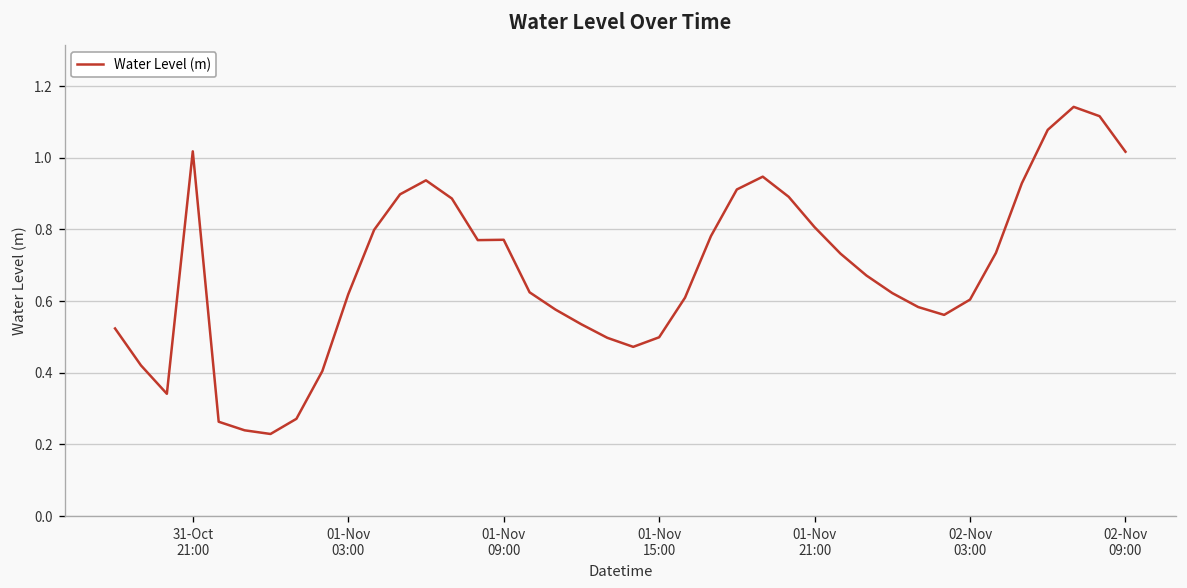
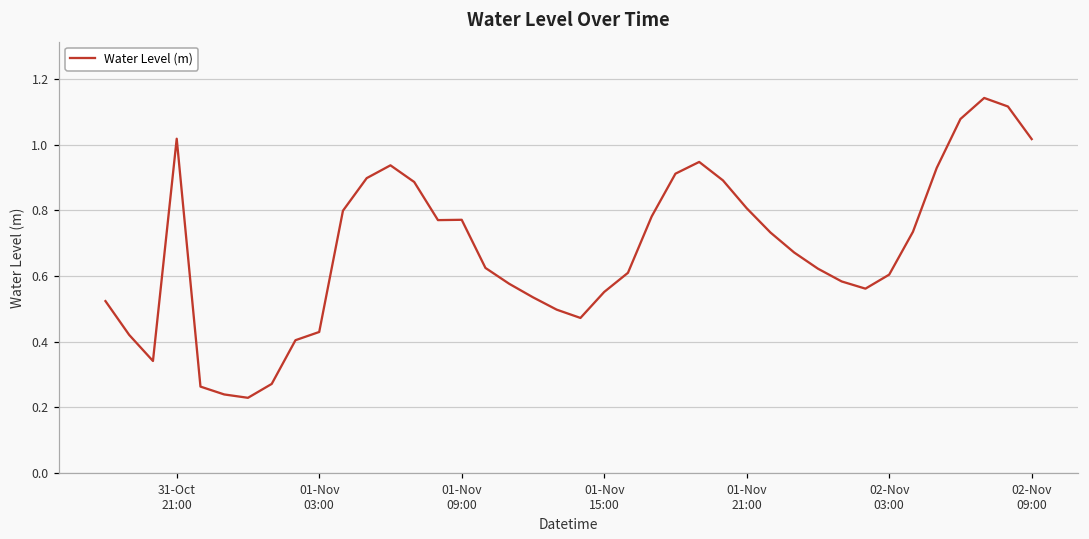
  {
    "31-Oct 21:00": 1.02,
-   "01-Nov 03:00": 0.62,
+   "01-Nov 03:00": 0.43,
    "01-Nov 09:00": 0.77,
-   "01-Nov 15:00": 0.50,
+   "01-Nov 15:00": 0.55,
    "01-Nov 21:00": 0.81,
    "02-Nov 03:00": 0.60,
    "02-Nov 09:00": 1.02
  }
